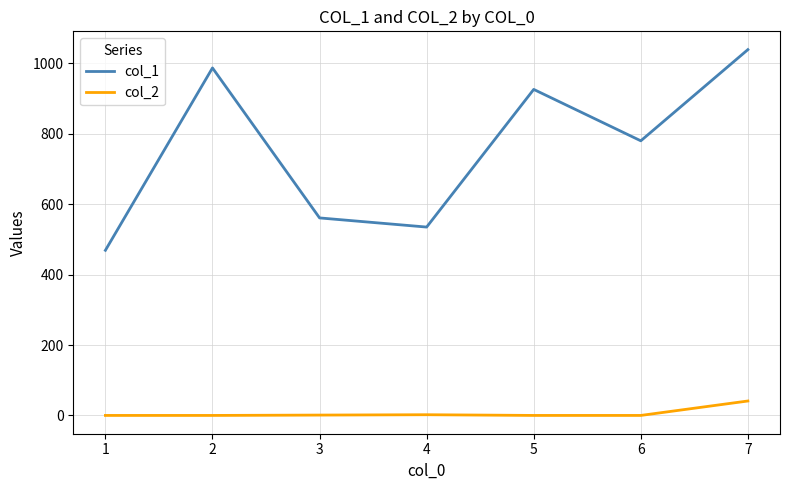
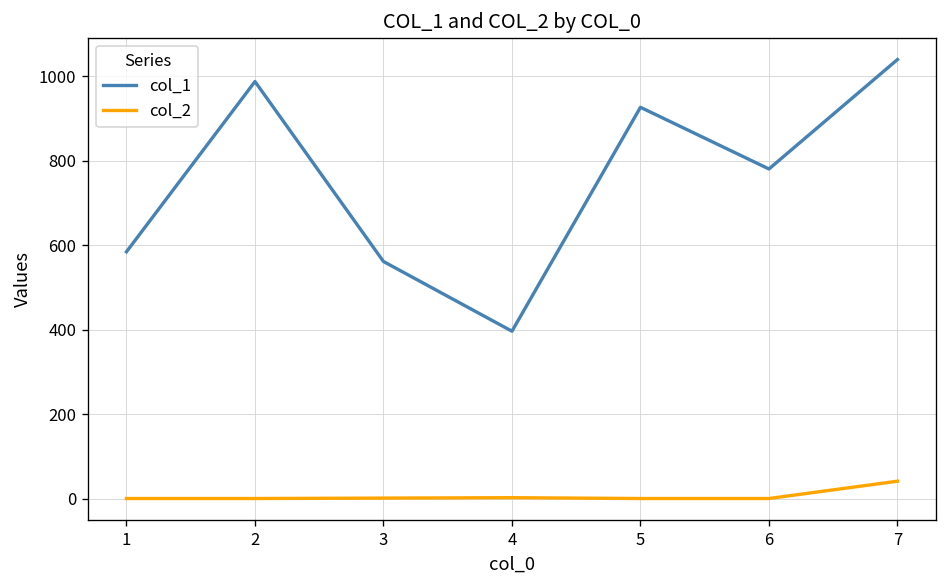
  {
    "col_1": {
-     "1": 470,
+     "1": 580,
      "2": 990,
      "3": 560,
-     "4": 540,
+     "4": 400,
      "5": 930,
      "6": 780,
      "7": 1040
    },
    "col_2": {
      "1": 0,
      "2": 0,
      "3": 0,
      "4": 0,
      "5": 0,
      "6": 0,
      "7": 40
    }
  }
